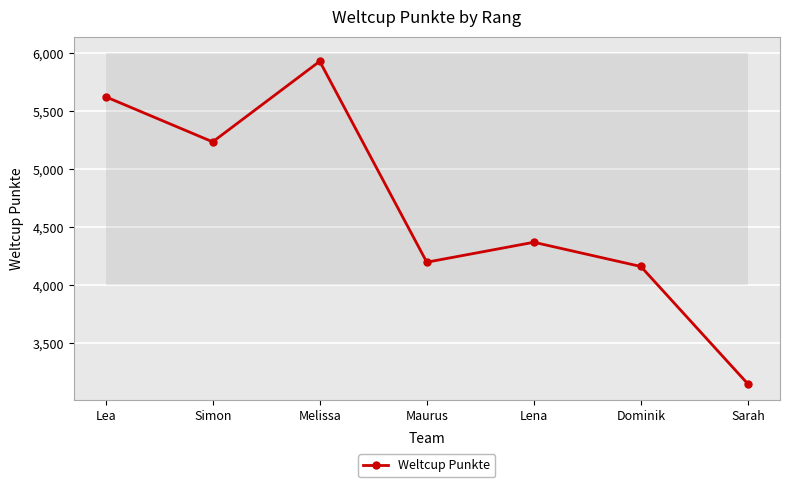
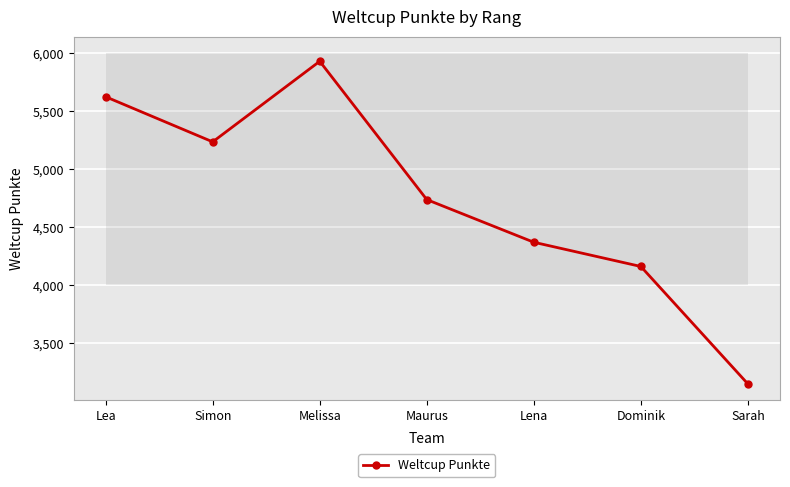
  {
    "Weltcup Punkte": {
      "Lea": "5,620",
      "Simon": "5,240",
      "Melissa": "5,930",
-     "Maurus": "4,200",
+     "Maurus": "4,740",
      "Lena": "4,370",
      "Dominik": "4,160",
      "Sarah": "3,150"
    }
  }
